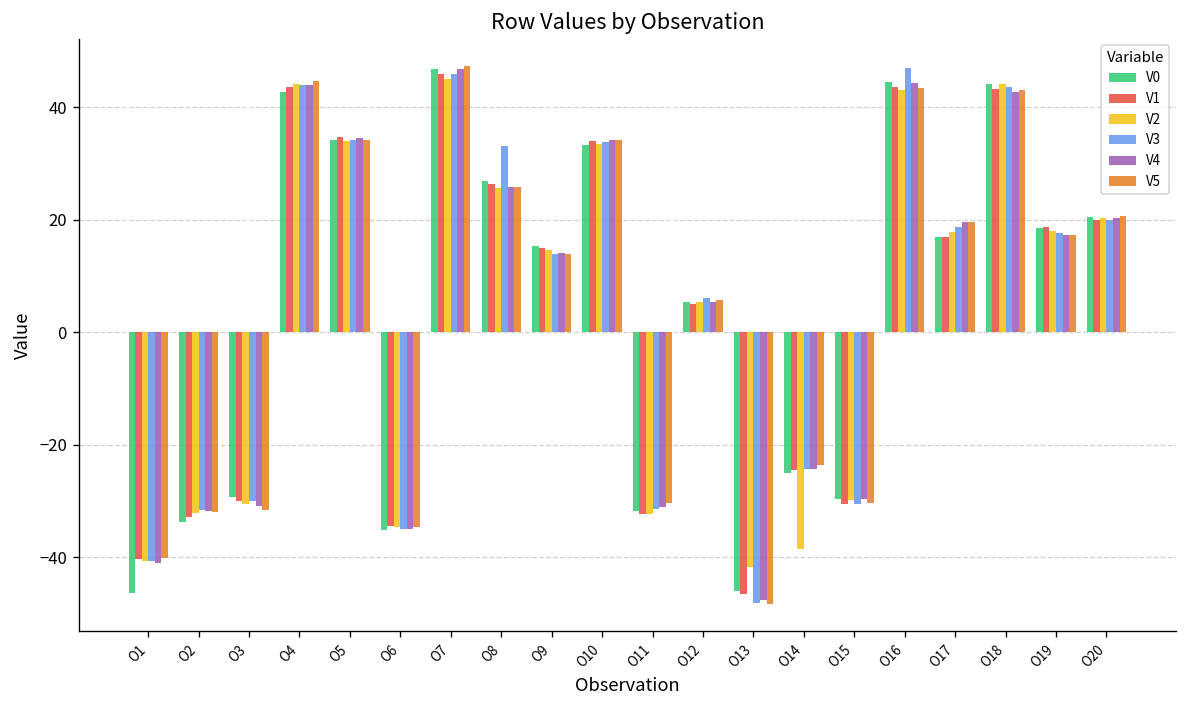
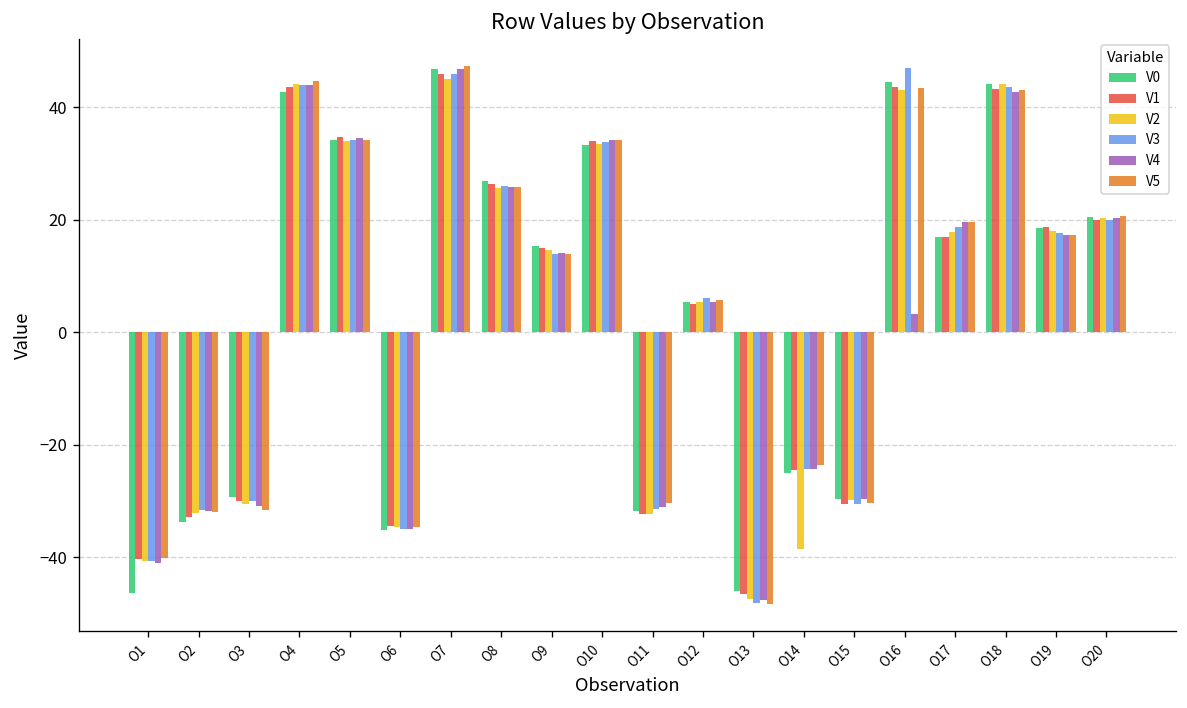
  {
    "V0": {
      "O1": -46,
      "O2": -34,
      "O3": -29,
      "O4": 43,
      "O5": 34,
      "O6": -35,
      "O7": 47,
      "O8": 27,
      "O9": 15,
      "O10": 33,
      "O11": -32,
      "O12": 5,
      "O13": -46,
      "O14": -25,
      "O15": -30,
      "O16": 44,
      "O17": 17,
      "O18": 44,
      "O19": 19,
      "O20": 21
    },
    "V2": {
      "O1": -41,
      "O2": -32,
      "O3": -31,
      "O4": 44,
      "O5": 34,
      "O6": -35,
      "O7": 45,
      "O8": 26,
      "O9": 15,
      "O10": 33,
      "O11": -32,
      "O12": 5,
-     "O13": -42,
+     "O13": -47,
      "O14": -38,
      "O15": -30,
      "O16": 43,
      "O17": 18,
      "O18": 44,
      "O19": 18,
      "O20": 20
    },
    "V3": {
      "O1": -41,
      "O2": -32,
      "O3": -30,
      "O4": 44,
      "O5": 34,
      "O6": -35,
      "O7": 46,
-     "O8": 33,
+     "O8": 26,
      "O9": 14,
      "O10": 34,
      "O11": -31,
      "O12": 6,
      "O13": -48,
      "O14": -24,
      "O15": -30,
      "O16": 47,
      "O17": 19,
      "O18": 44,
      "O19": 18,
      "O20": 20
    },
    "V4": {
      "O1": -41,
      "O2": -32,
      "O3": -31,
      "O4": 44,
      "O5": 34,
      "O6": -35,
      "O7": 47,
      "O8": 26,
      "O9": 14,
      "O10": 34,
      "O11": -31,
      "O12": 5,
      "O13": -48,
      "O14": -24,
      "O15": -30,
-     "O16": 44,
+     "O16": 3,
      "O17": 20,
      "O18": 43,
      "O19": 17,
      "O20": 20
    }
  }
